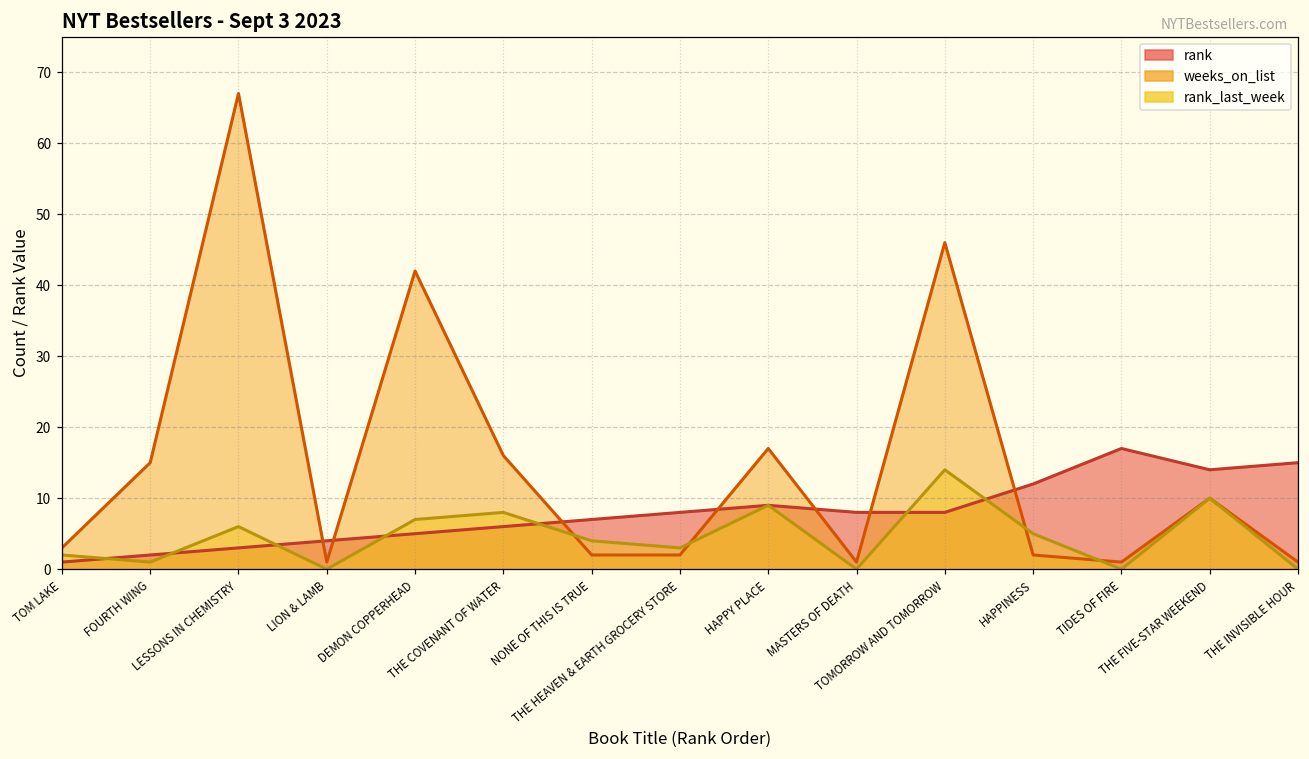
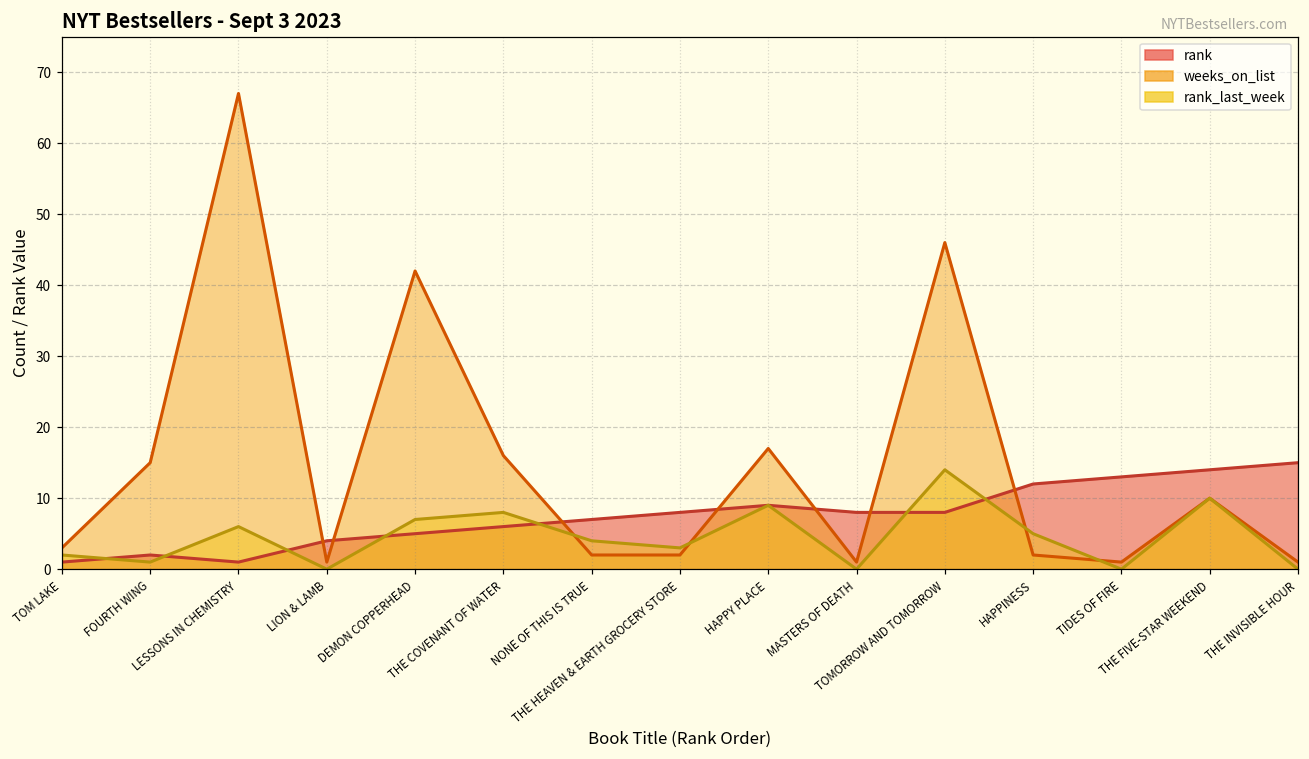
  {
    "rank": {
      "TOM LAKE": 1,
      "FOURTH WING": 2,
-     "LESSONS IN CHEMISTRY": 3,
+     "LESSONS IN CHEMISTRY": 1,
      "LION & LAMB": 4,
      "DEMON COPPERHEAD": 5,
      "THE COVENANT OF WATER": 6,
      "NONE OF THIS IS TRUE": 7,
      "THE HEAVEN & EARTH GROCERY STORE": 8,
      "MASTERS OF DEATH": 8,
      "TOMORROW AND TOMORROW": 8,
      "HAPPINESS": 12,
-     "TIDES OF FIRE": 17,
+     "TIDES OF FIRE": 13,
      "THE FIVE-STAR WEEKEND": 14,
      "THE INVISIBLE HOUR": 15
    }
  }
